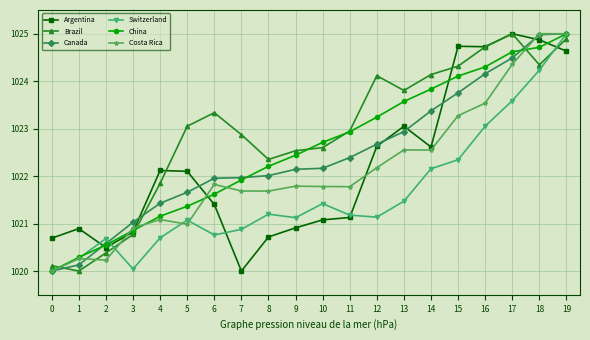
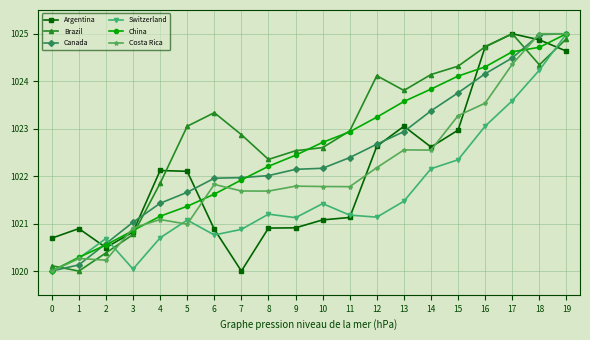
  {
    "Argentina": {
      "0": 1020.7,
      "1": 1020.9,
      "2": 1020.5,
      "4": 1022.1,
      "5": 1022.1,
-     "6": 1021.4,
+     "6": 1020.9,
      "7": 1020.0,
-     "8": 1020.7,
+     "8": 1020.9,
      "9": 1020.9,
      "10": 1021.1,
      "13": 1023.1,
      "14": 1022.6,
-     "15": 1024.7,
+     "15": 1023.0,
      "18": 1024.9,
      "19": 1024.6
    }
  }
